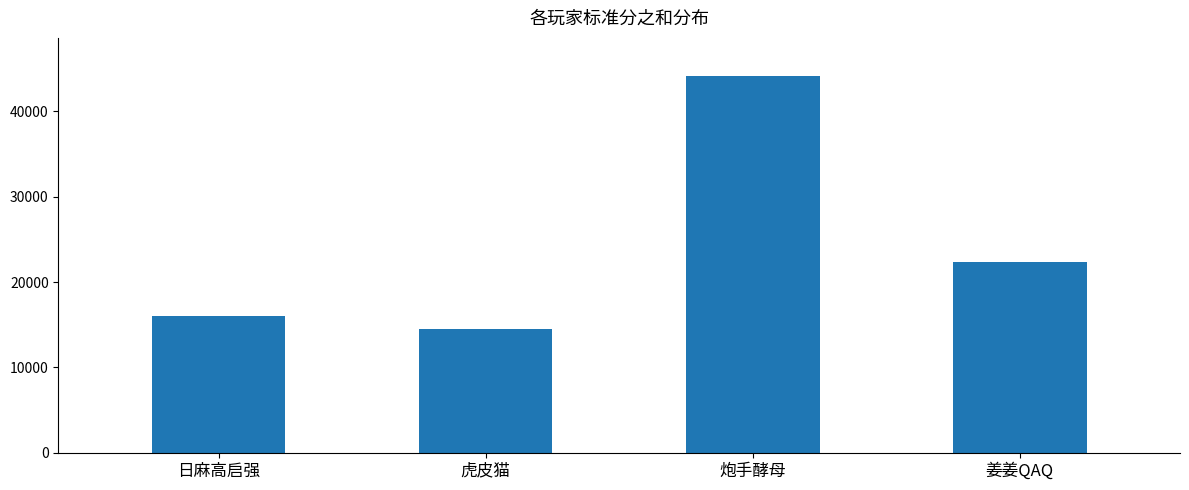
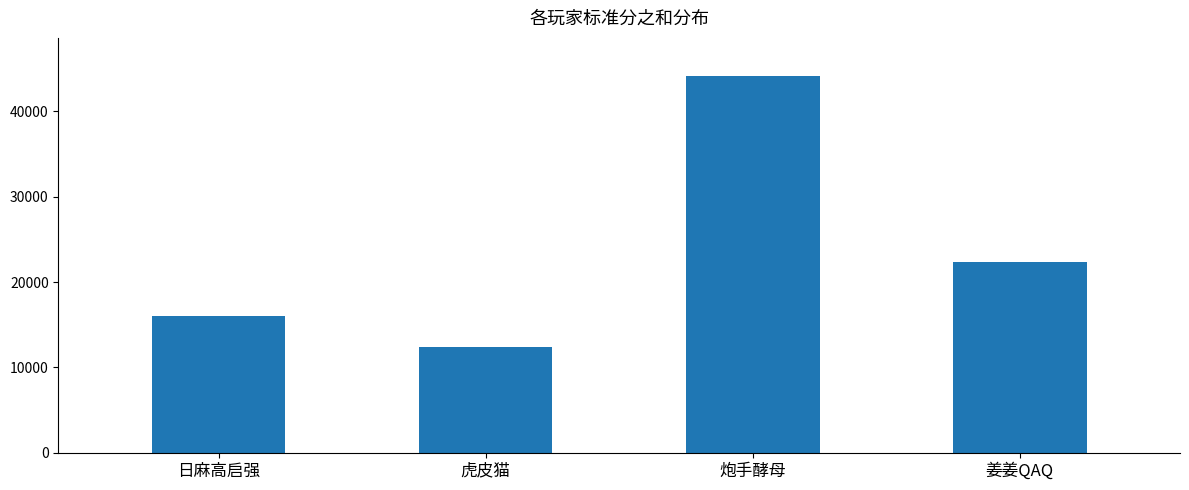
  {
    "日麻高启强": 16000,
-   "虎皮猫": 15000,
+   "虎皮猫": 12000,
    "炮手酵母": 44000,
    "姜姜QAQ": 22000
  }
